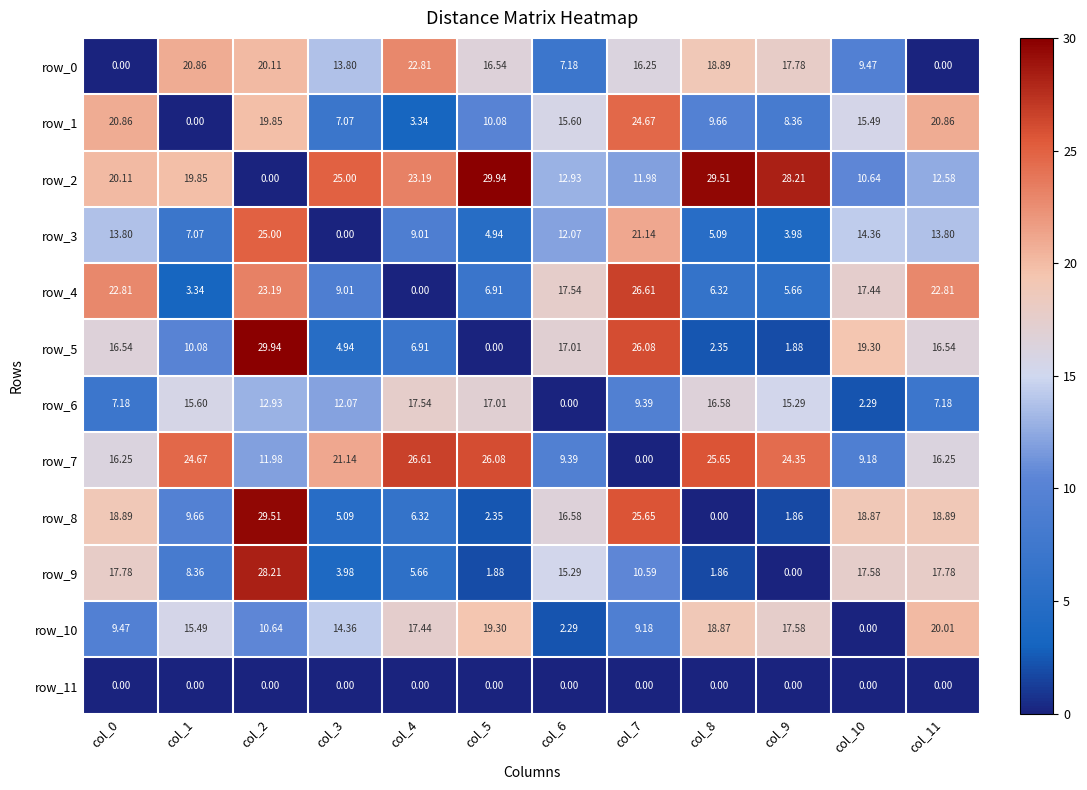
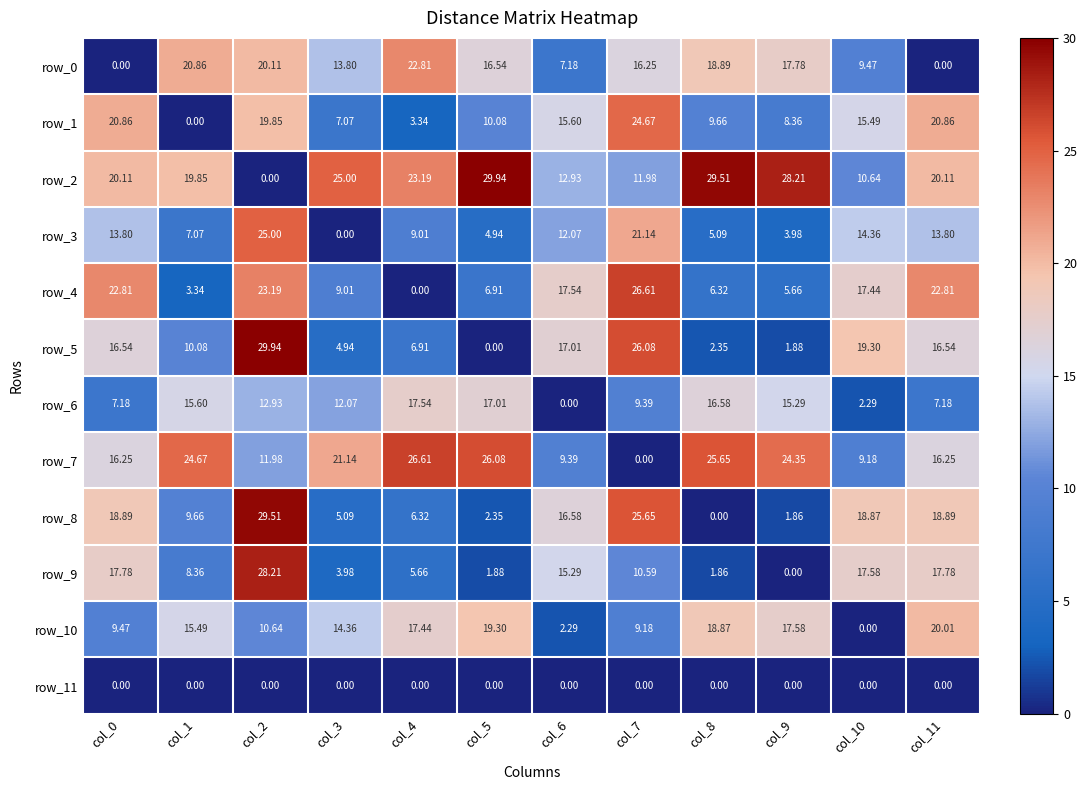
  {
    "row_0": {
      "col_0": 0.00,
      "col_1": 20.86,
      "col_2": 20.11,
      "col_3": 13.80,
      "col_4": 22.81,
      "col_5": 16.54,
      "col_6": 7.18,
      "col_7": 16.25,
      "col_8": 18.89,
      "col_9": 17.78,
      "col_10": 9.47,
      "col_11": 0.00
    },
    "row_1": {
      "col_0": 20.86,
      "col_1": 0.00,
      "col_2": 19.85,
      "col_3": 7.07,
      "col_4": 3.34,
      "col_5": 10.08,
      "col_6": 15.60,
      "col_7": 24.67,
      "col_8": 9.66,
      "col_9": 8.36,
      "col_10": 15.49,
      "col_11": 20.86
    },
    "row_2": {
      "col_0": 20.11,
      "col_1": 19.85,
      "col_2": 0.00,
      "col_3": 25.00,
      "col_4": 23.19,
      "col_5": 29.94,
      "col_6": 12.93,
      "col_7": 11.98,
      "col_8": 29.51,
      "col_9": 28.21,
      "col_10": 10.64,
-     "col_11": 12.58
+     "col_11": 20.11
    },
    "row_3": {
      "col_0": 13.80,
      "col_1": 7.07,
      "col_2": 25.00,
      "col_3": 0.00,
      "col_4": 9.01,
      "col_5": 4.94,
      "col_6": 12.07,
      "col_7": 21.14,
      "col_8": 5.09,
      "col_9": 3.98,
      "col_10": 14.36,
      "col_11": 13.80
    },
    "row_4": {
      "col_0": 22.81,
      "col_1": 3.34,
      "col_2": 23.19,
      "col_3": 9.01,
      "col_4": 0.00,
      "col_5": 6.91,
      "col_6": 17.54,
      "col_7": 26.61,
      "col_8": 6.32,
      "col_9": 5.66,
      "col_10": 17.44,
      "col_11": 22.81
    },
    "row_5": {
      "col_0": 16.54,
      "col_1": 10.08,
      "col_2": 29.94,
      "col_3": 4.94,
      "col_4": 6.91,
      "col_5": 0.00,
      "col_6": 17.01,
      "col_7": 26.08,
      "col_8": 2.35,
      "col_9": 1.88,
      "col_10": 19.30,
      "col_11": 16.54
    },
    "row_6": {
      "col_0": 7.18,
      "col_1": 15.60,
      "col_2": 12.93,
      "col_3": 12.07,
      "col_4": 17.54,
      "col_5": 17.01,
      "col_6": 0.00,
      "col_7": 9.39,
      "col_8": 16.58,
      "col_9": 15.29,
      "col_10": 2.29,
      "col_11": 7.18
    },
    "row_7": {
      "col_0": 16.25,
      "col_1": 24.67,
      "col_2": 11.98,
      "col_3": 21.14,
      "col_4": 26.61,
      "col_5": 26.08,
      "col_6": 9.39,
      "col_7": 0.00,
      "col_8": 25.65,
      "col_9": 24.35,
      "col_10": 9.18,
      "col_11": 16.25
    },
    "row_8": {
      "col_0": 18.89,
      "col_1": 9.66,
      "col_2": 29.51,
      "col_3": 5.09,
      "col_4": 6.32,
      "col_5": 2.35,
      "col_6": 16.58,
      "col_7": 25.65,
      "col_8": 0.00,
      "col_9": 1.86,
      "col_10": 18.87,
      "col_11": 18.89
    },
    "row_9": {
      "col_0": 17.78,
      "col_1": 8.36,
      "col_2": 28.21,
      "col_3": 3.98,
      "col_4": 5.66,
      "col_5": 1.88,
      "col_6": 15.29,
      "col_7": 10.59,
      "col_8": 1.86,
      "col_9": 0.00,
      "col_10": 17.58,
      "col_11": 17.78
    },
    "row_10": {
      "col_0": 9.47,
      "col_1": 15.49,
      "col_2": 10.64,
      "col_3": 14.36,
      "col_4": 17.44,
      "col_5": 19.30,
      "col_6": 2.29,
      "col_7": 9.18,
      "col_8": 18.87,
      "col_9": 17.58,
      "col_10": 0.00,
      "col_11": 20.01
    },
    "row_11": {
      "col_0": 0.00,
      "col_1": 0.00,
      "col_2": 0.00,
      "col_3": 0.00,
      "col_4": 0.00,
      "col_5": 0.00,
      "col_6": 0.00,
      "col_7": 0.00,
      "col_8": 0.00,
      "col_9": 0.00,
      "col_10": 0.00,
      "col_11": 0.00
    }
  }
